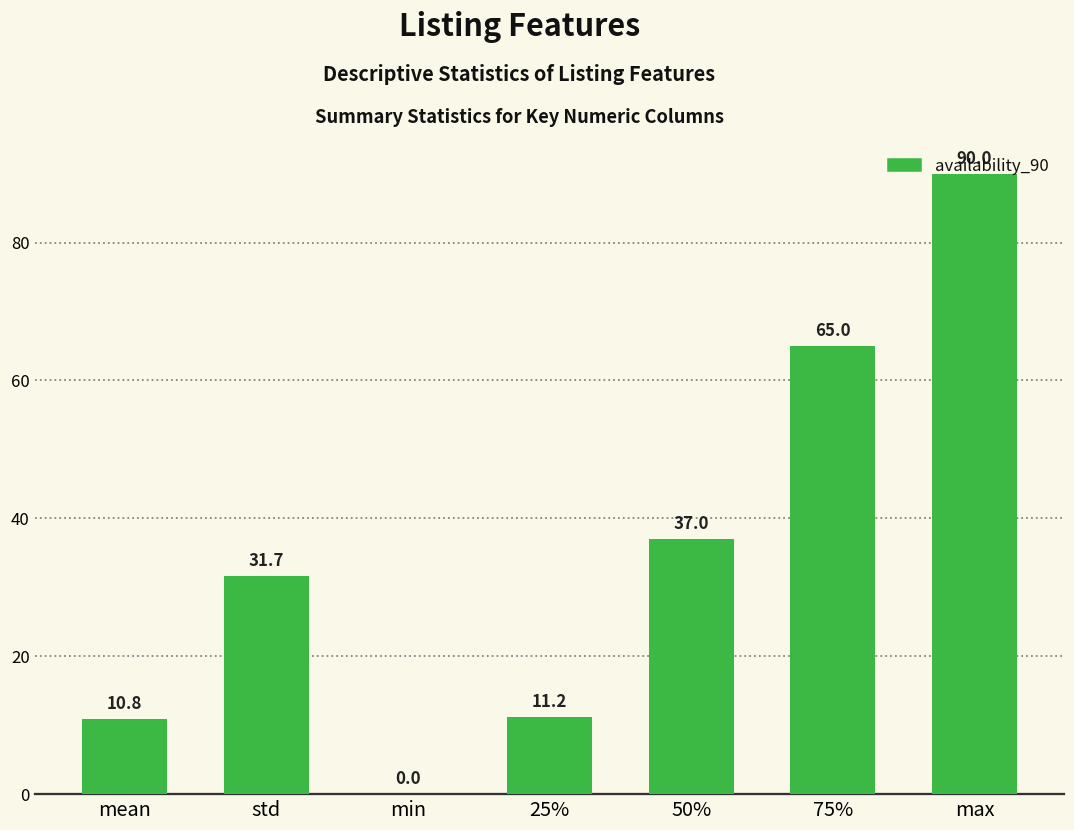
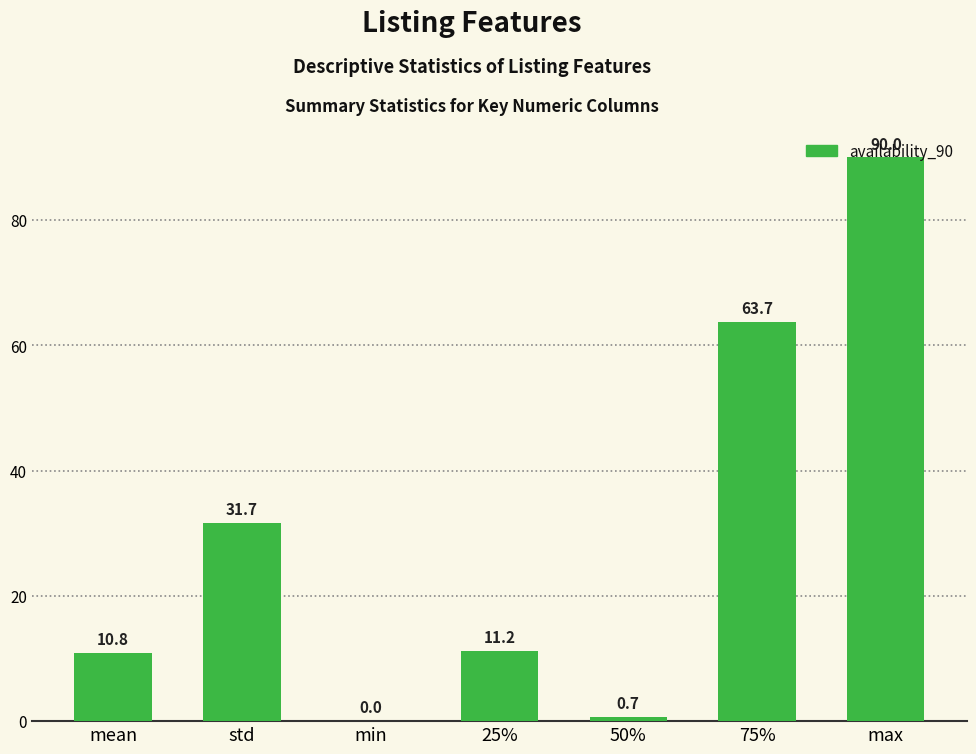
  {
    "mean": 10.8,
    "std": 31.7,
    "min": 0.0,
    "25%": 11.2,
-   "50%": 37.0,
-   "75%": 65.0,
+   "50%": 0.7,
+   "75%": 63.7,
    "max": 90.0
  }
